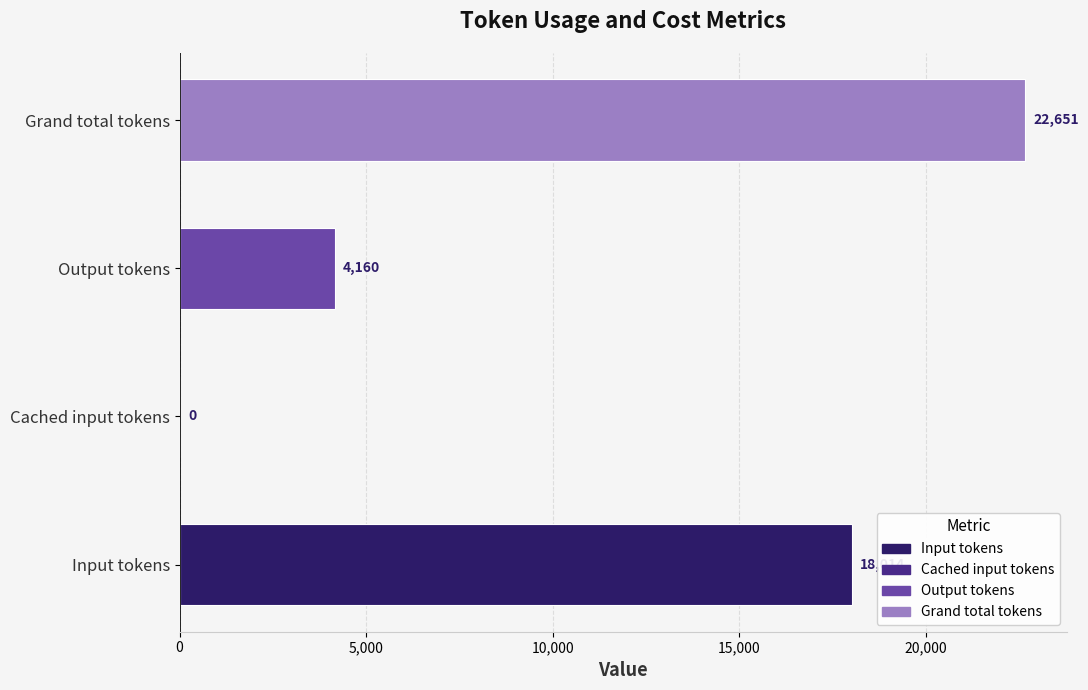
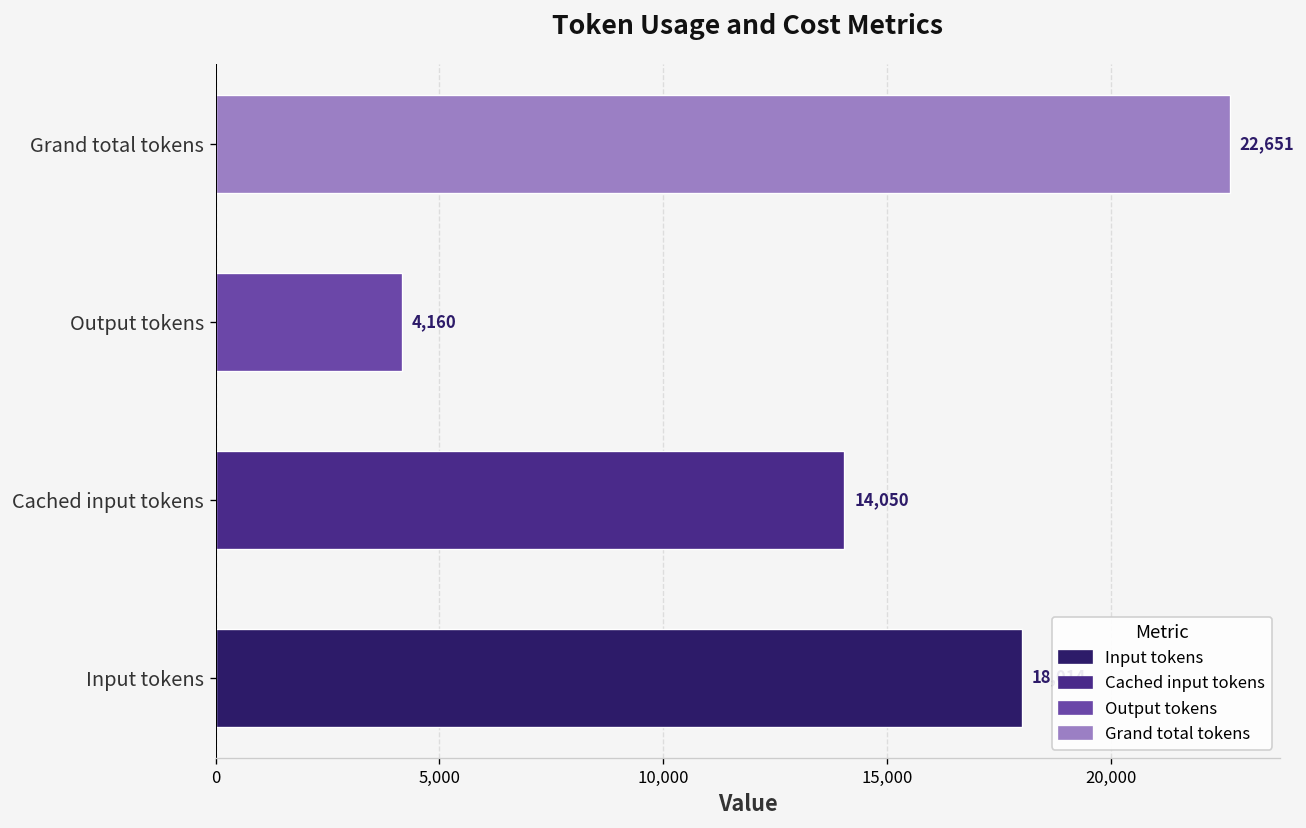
  {
    "Grand total tokens": "22,651",
    "Output tokens": "4,160",
-   "Cached input tokens": "0"
+   "Cached input tokens": "14,050"
  }
